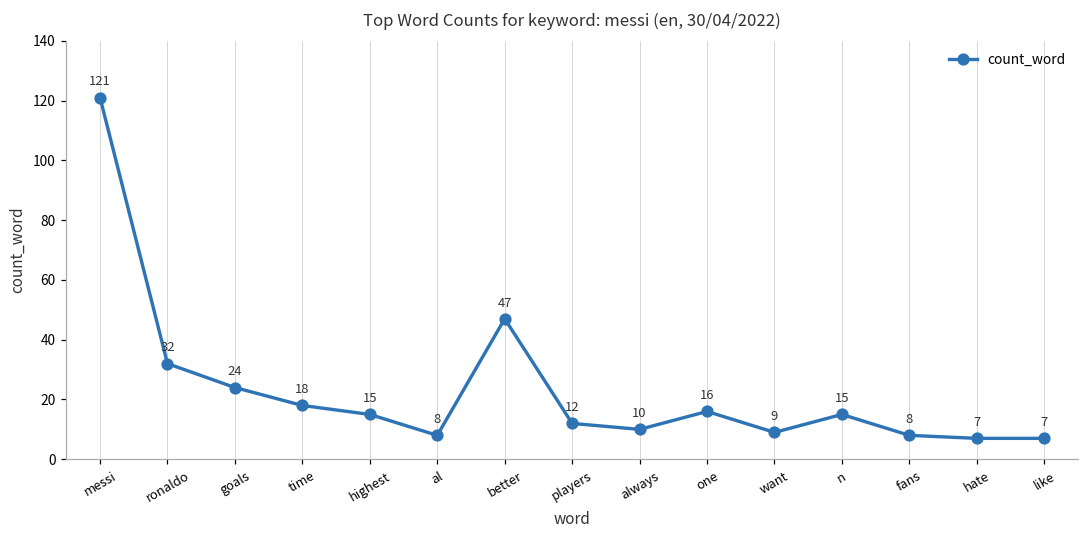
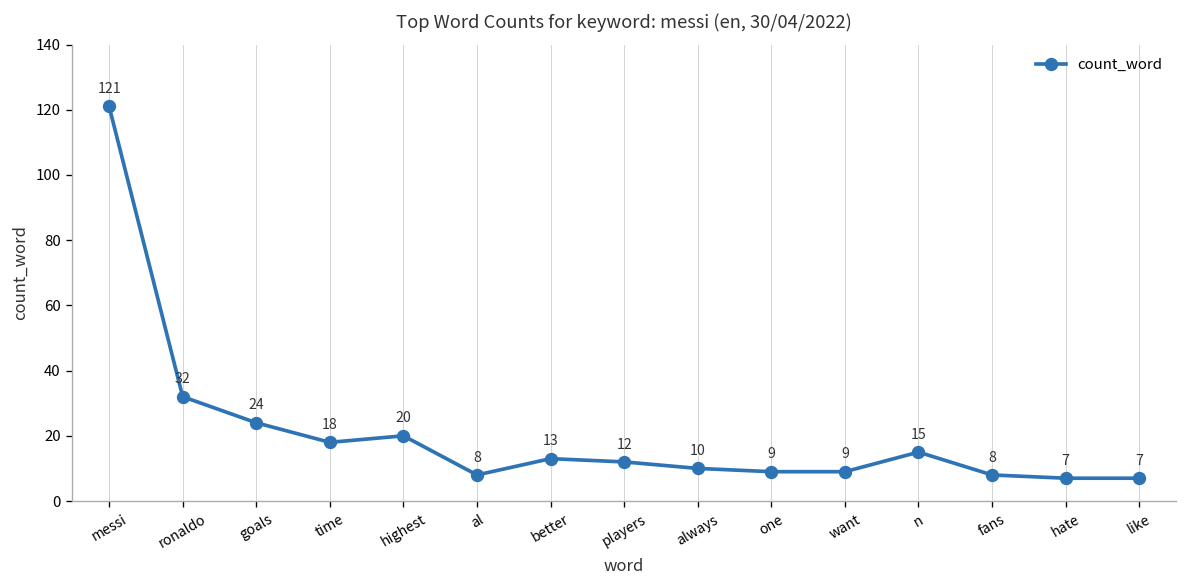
  {
    "messi": 121,
    "ronaldo": 32,
    "goals": 24,
    "time": 18,
-   "highest": 15,
+   "highest": 20,
    "al": 8,
-   "better": 47,
+   "better": 13,
    "players": 12,
    "always": 10,
-   "one": 16,
+   "one": 9,
    "want": 9,
    "n": 15,
    "fans": 8,
    "hate": 7,
    "like": 7
  }
